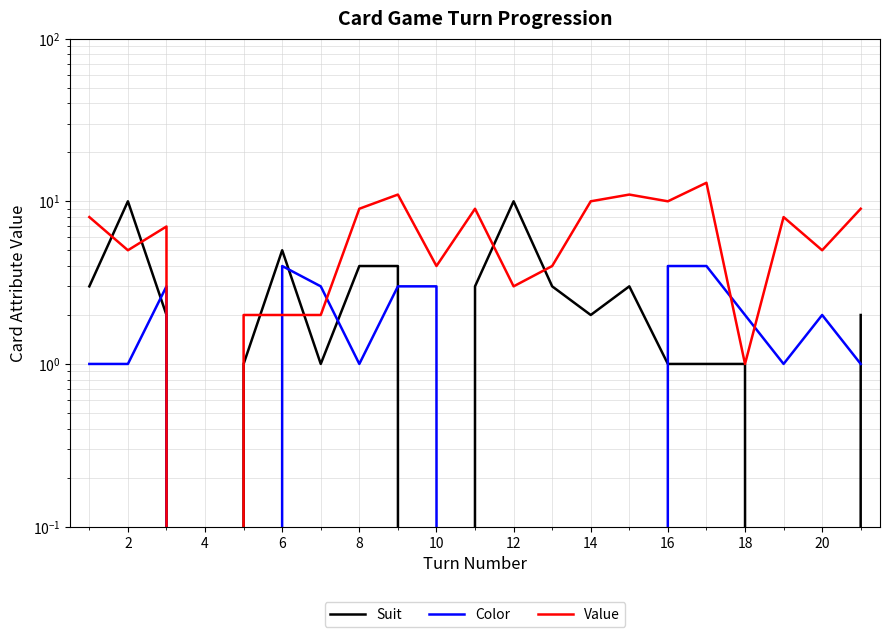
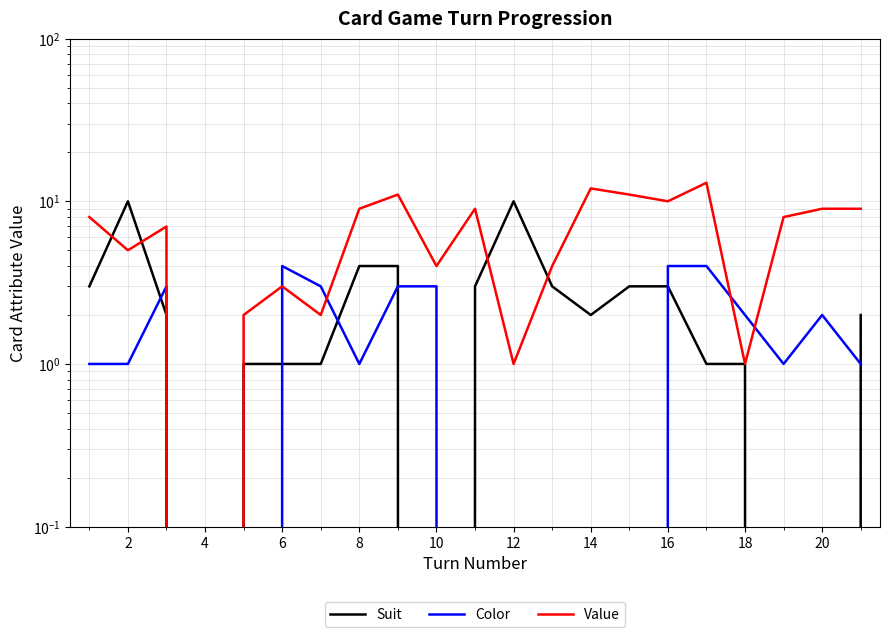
  {
    "Suit": {
      "2": 10,
-     "6": 5,
+     "6": 1,
      "8": 4,
      "12": 10,
      "14": 2,
-     "16": 1
+     "16": 3
    },
    "Color": {
      "2": 1,
      "6": 4,
      "8": 1,
      "10": 3,
      "16": 4,
      "18": 2,
      "20": 2
    },
    "Value": {
      "2": 5,
-     "6": 2,
+     "6": 3,
      "8": 9,
      "10": 4,
-     "12": 3,
-     "14": 10,
+     "12": 1,
+     "14": 12,
      "16": 10,
-     "20": 5
+     "20": 9
    }
  }
